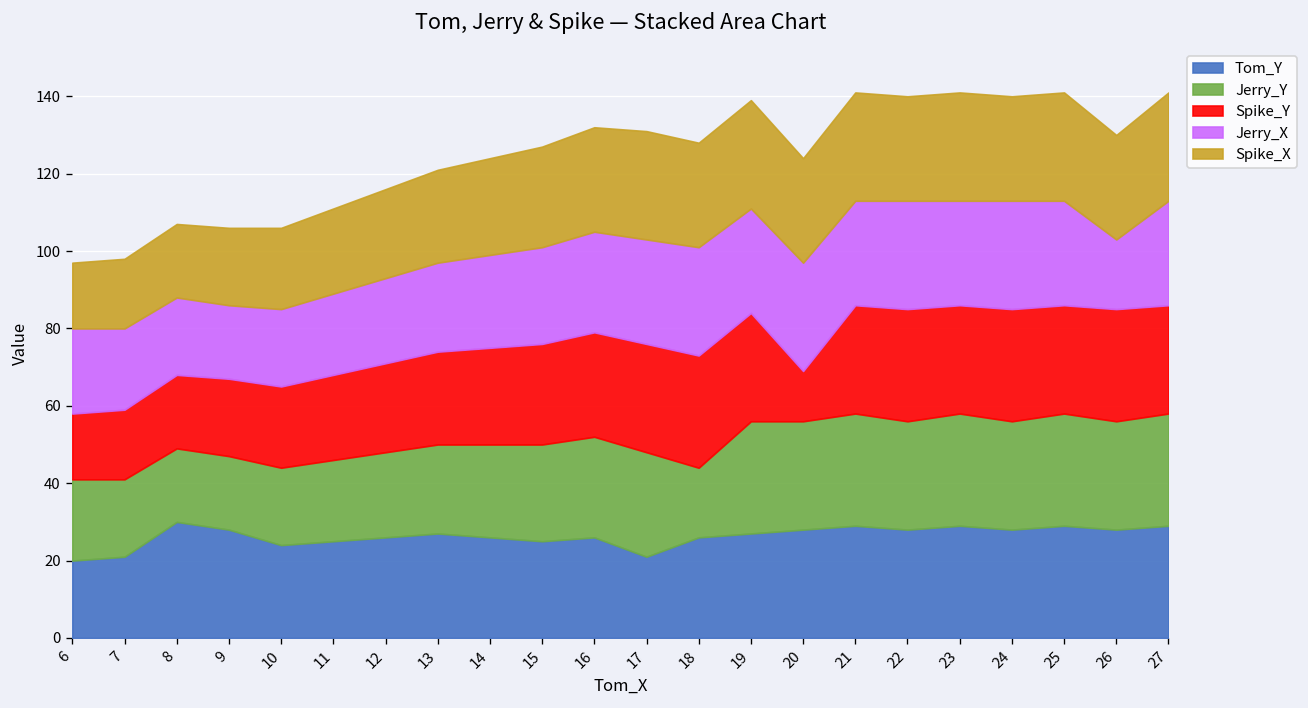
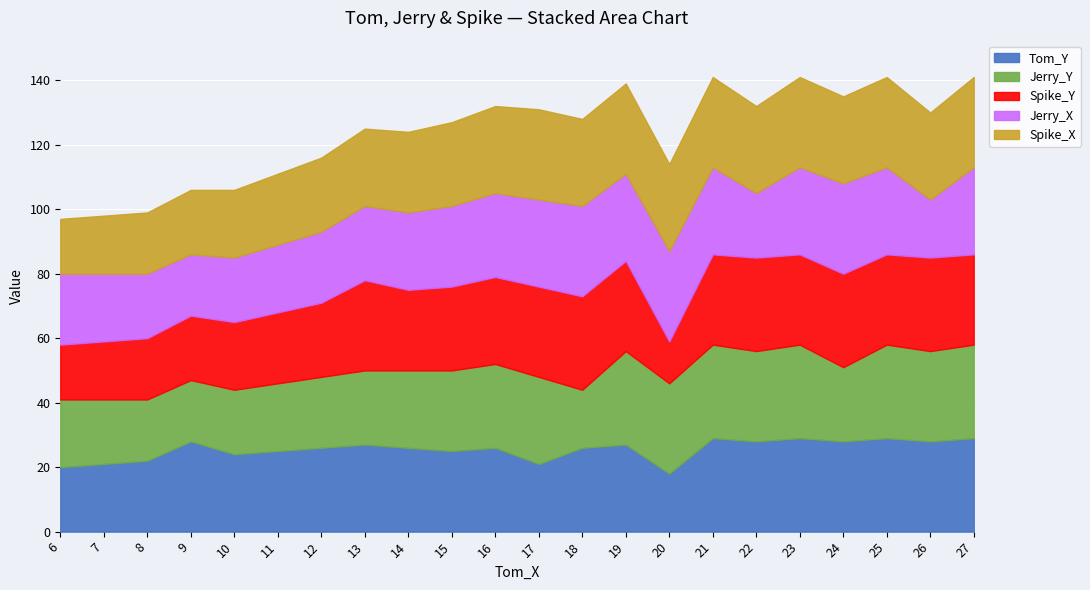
  {
    "Tom_Y": {
      "6": 20,
      "7": 21,
-     "8": 30,
+     "8": 22,
      "9": 28,
      "10": 24,
      "11": 25,
      "12": 26,
      "13": 27,
      "14": 26,
      "15": 25,
      "16": 26,
      "17": 21,
      "18": 26,
      "19": 27,
-     "20": 28,
+     "20": 18,
      "21": 29,
      "22": 28,
      "23": 29,
      "24": 28,
      "25": 29,
      "26": 28,
      "27": 29
    },
    "Jerry_Y": {
      "6": 21,
      "7": 20,
      "8": 19,
      "9": 19,
      "10": 20,
      "11": 21,
      "12": 22,
      "13": 23,
      "14": 24,
      "15": 25,
      "16": 26,
      "17": 27,
      "18": 18,
      "19": 29,
      "20": 28,
      "21": 29,
      "22": 28,
      "23": 29,
-     "24": 28,
+     "24": 23,
      "25": 29,
      "26": 28,
      "27": 29
    },
    "Spike_Y": {
      "6": 17,
      "7": 18,
      "8": 19,
      "9": 20,
      "10": 21,
      "11": 22,
      "12": 23,
-     "13": 24,
+     "13": 28,
      "14": 25,
      "15": 26,
      "16": 27,
      "17": 28,
      "18": 29,
      "19": 28,
      "20": 13,
      "21": 28,
      "22": 29,
      "23": 28,
      "24": 29,
      "25": 28,
      "26": 29,
      "27": 28
    },
    "Jerry_X": {
      "6": 22,
      "7": 21,
      "8": 20,
      "9": 19,
      "10": 20,
      "11": 21,
      "12": 22,
      "13": 23,
      "14": 24,
      "15": 25,
      "16": 26,
      "17": 27,
      "18": 28,
      "19": 27,
      "20": 28,
      "21": 27,
-     "22": 28,
+     "22": 20,
      "23": 27,
      "24": 28,
      "25": 27,
      "26": 18,
      "27": 27
    },
    "Spike_X": {
      "6": 17,
      "7": 18,
      "8": 19,
      "9": 20,
      "10": 21,
      "11": 22,
      "12": 23,
      "13": 24,
      "14": 25,
      "15": 26,
      "16": 27,
      "17": 28,
      "18": 27,
      "19": 28,
      "20": 27,
      "21": 28,
      "22": 27,
      "23": 28,
      "24": 27,
      "25": 28,
      "26": 27,
      "27": 28
    }
  }
